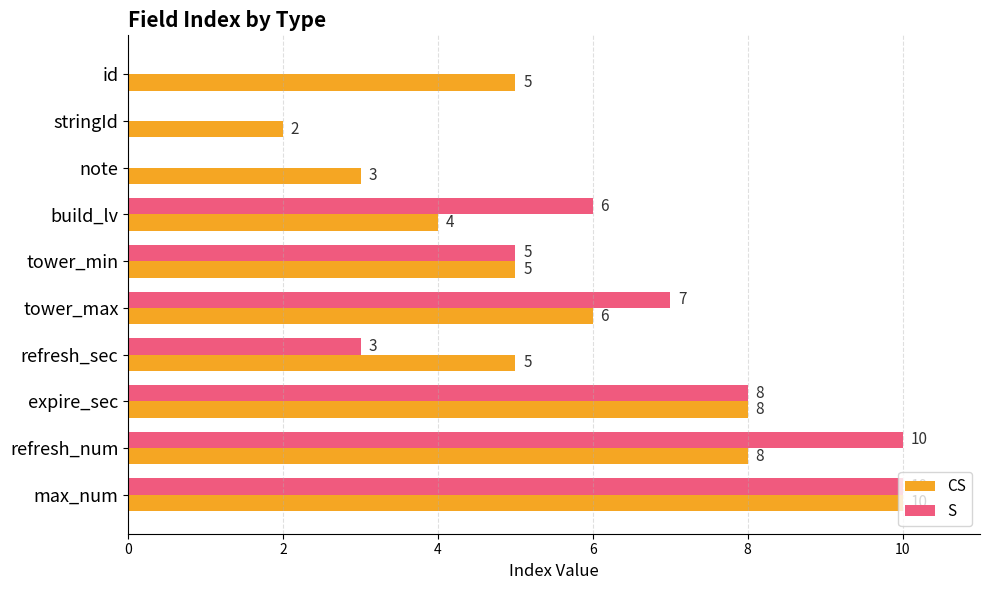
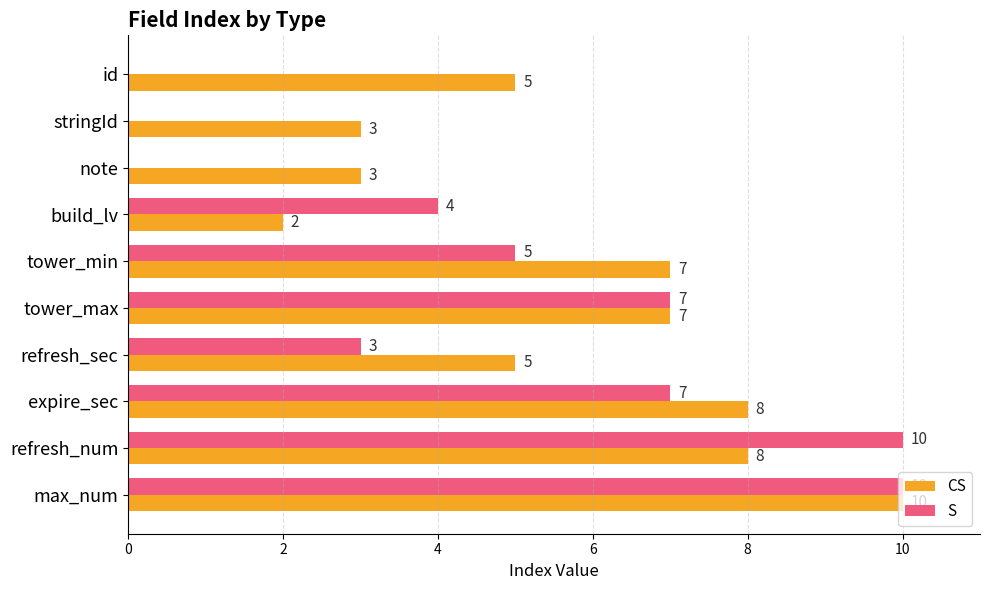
  {
    "CS": {
      "id": 5,
-     "stringId": 2,
+     "stringId": 3,
      "note": 3,
-     "build_lv": 4,
-     "tower_min": 5,
-     "tower_max": 6,
+     "build_lv": 2,
+     "tower_min": 7,
+     "tower_max": 7,
      "refresh_sec": 5,
      "expire_sec": 8,
      "refresh_num": 8
    },
    "S": {
-     "build_lv": 6,
+     "build_lv": 4,
      "tower_min": 5,
      "tower_max": 7,
      "refresh_sec": 3,
-     "expire_sec": 8,
+     "expire_sec": 7,
      "refresh_num": 10
    }
  }
